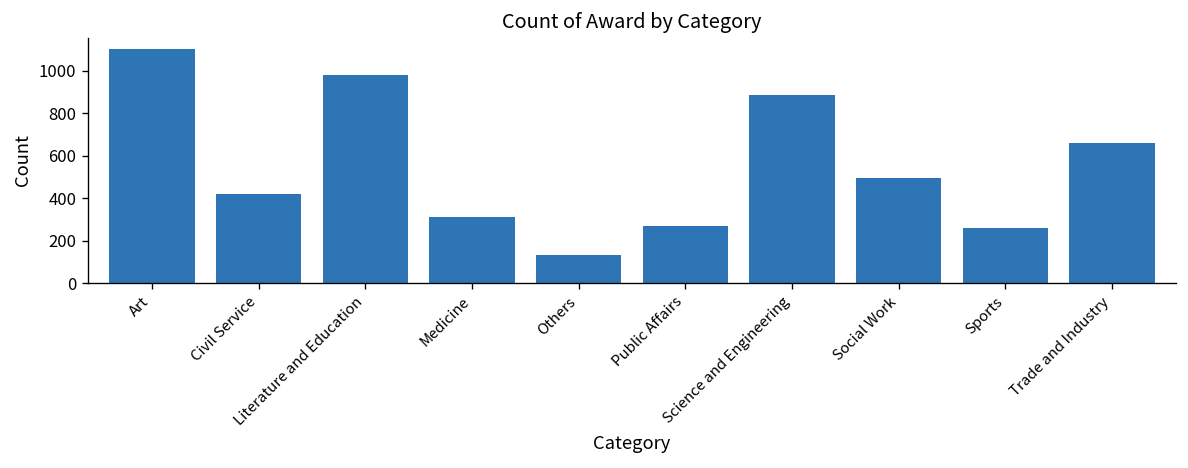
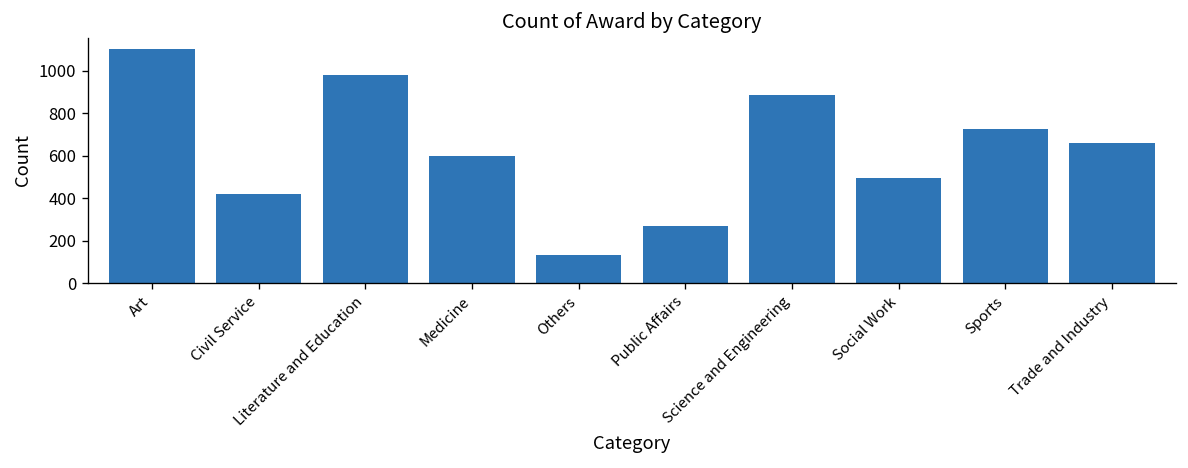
  {
    "Art": 1100,
    "Civil Service": 420,
    "Literature and Education": 980,
-   "Medicine": 310,
+   "Medicine": 600,
    "Others": 130,
    "Public Affairs": 270,
    "Science and Engineering": 880,
    "Social Work": 500,
-   "Sports": 260,
+   "Sports": 730,
    "Trade and Industry": 660
  }
